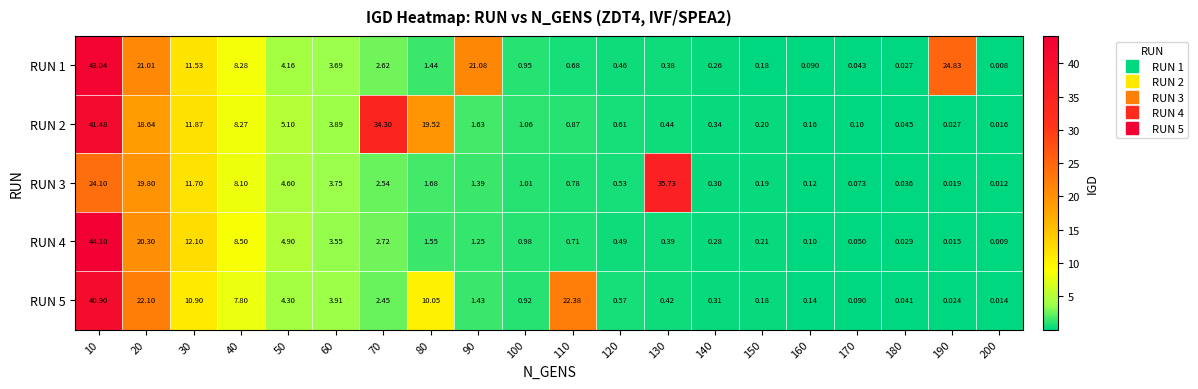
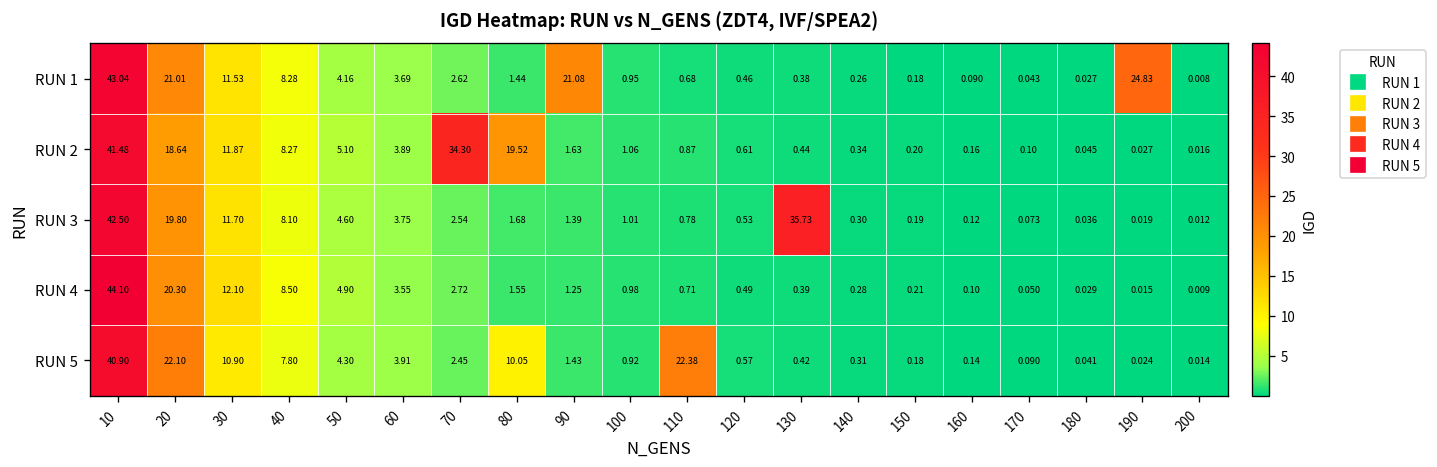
  {
    "RUN 1": {
      "10": 43.04,
      "20": 21.01,
      "30": 11.53,
      "40": 8.28,
      "50": 4.16,
      "60": 3.69,
      "70": 2.62,
      "80": 1.44,
      "90": 21.08,
      "100": 0.95,
      "110": 0.68,
      "120": 0.46,
      "130": 0.38,
      "140": 0.26,
      "150": 0.18,
      "160": 0.090,
      "170": 0.043,
      "180": 0.027,
      "190": 24.83,
      "200": 0.008
    },
    "RUN 2": {
      "10": 41.48,
      "20": 18.64,
      "30": 11.87,
      "40": 8.27,
      "50": 5.10,
      "60": 3.89,
      "70": 34.30,
      "80": 19.52,
      "90": 1.63,
      "100": 1.06,
      "110": 0.87,
      "120": 0.61,
      "130": 0.44,
      "140": 0.34,
      "150": 0.20,
      "160": 0.16,
      "170": 0.10,
      "180": 0.045,
      "190": 0.027,
      "200": 0.016
    },
    "RUN 3": {
-     "10": 24.10,
+     "10": 42.50,
      "20": 19.80,
      "30": 11.70,
      "40": 8.10,
      "50": 4.60,
      "60": 3.75,
      "70": 2.54,
      "80": 1.68,
      "90": 1.39,
      "100": 1.01,
      "110": 0.78,
      "120": 0.53,
      "130": 35.73,
      "140": 0.30,
      "150": 0.19,
      "160": 0.12,
      "170": 0.073,
      "180": 0.036,
      "190": 0.019,
      "200": 0.012
    },
    "RUN 4": {
      "10": 44.10,
      "20": 20.30,
      "30": 12.10,
      "40": 8.50,
      "50": 4.90,
      "60": 3.55,
      "70": 2.72,
      "80": 1.55,
      "90": 1.25,
      "100": 0.98,
      "110": 0.71,
      "120": 0.49,
      "130": 0.39,
      "140": 0.28,
      "150": 0.21,
      "160": 0.10,
      "170": 0.050,
      "180": 0.029,
      "190": 0.015,
      "200": 0.009
    },
    "RUN 5": {
      "10": 40.90,
      "20": 22.10,
      "30": 10.90,
      "40": 7.80,
      "50": 4.30,
      "60": 3.91,
      "70": 2.45,
      "80": 10.05,
      "90": 1.43,
      "100": 0.92,
      "110": 22.38,
      "120": 0.57,
      "130": 0.42,
      "140": 0.31,
      "150": 0.18,
      "160": 0.14,
      "170": 0.090,
      "180": 0.041,
      "190": 0.024,
      "200": 0.014
    }
  }
